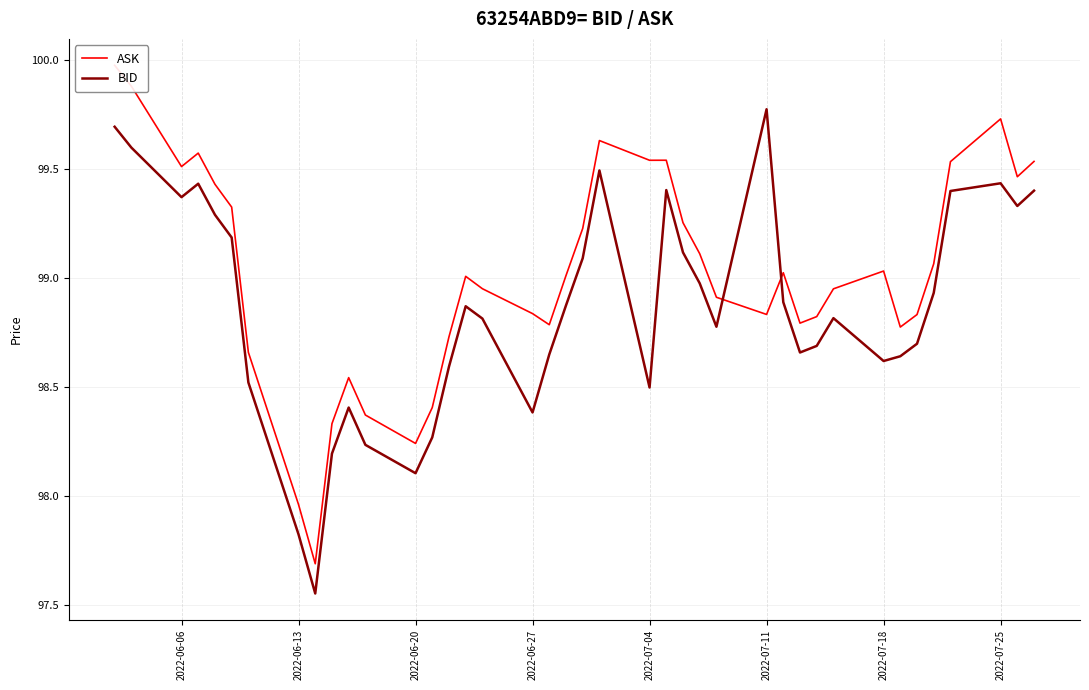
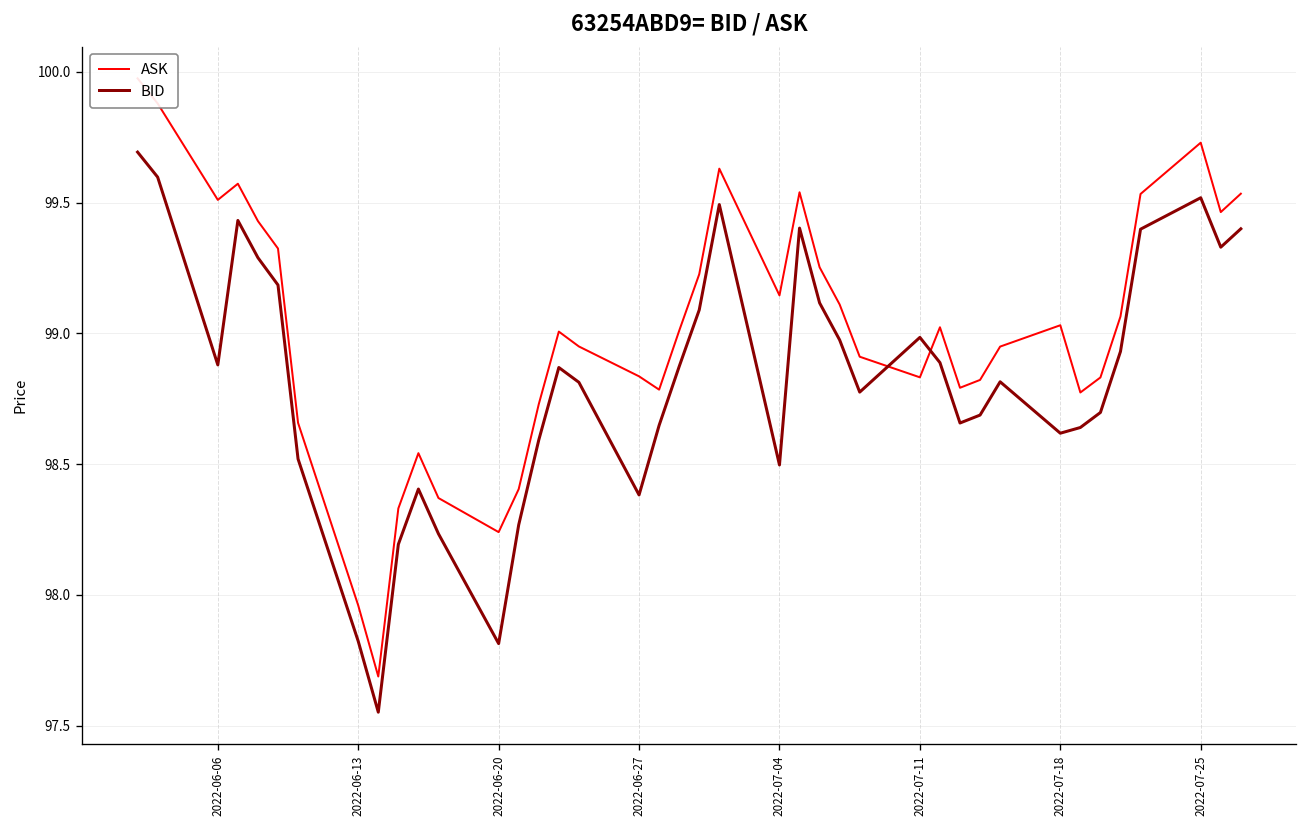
  {
    "ASK": {
      "2022-06-06": 99.51,
      "2022-06-13": 97.96,
      "2022-06-20": 98.24,
      "2022-06-27": 98.84,
-     "2022-07-04": 99.54,
+     "2022-07-04": 99.14,
      "2022-07-11": 98.83,
      "2022-07-18": 99.03,
      "2022-07-25": 99.73
    },
    "BID": {
-     "2022-06-06": 99.37,
+     "2022-06-06": 98.88,
      "2022-06-13": 97.82,
-     "2022-06-20": 98.10,
+     "2022-06-20": 97.81,
      "2022-06-27": 98.38,
      "2022-07-04": 98.50,
-     "2022-07-11": 99.77,
+     "2022-07-11": 98.98,
      "2022-07-18": 98.62,
-     "2022-07-25": 99.43
+     "2022-07-25": 99.52
    }
  }
